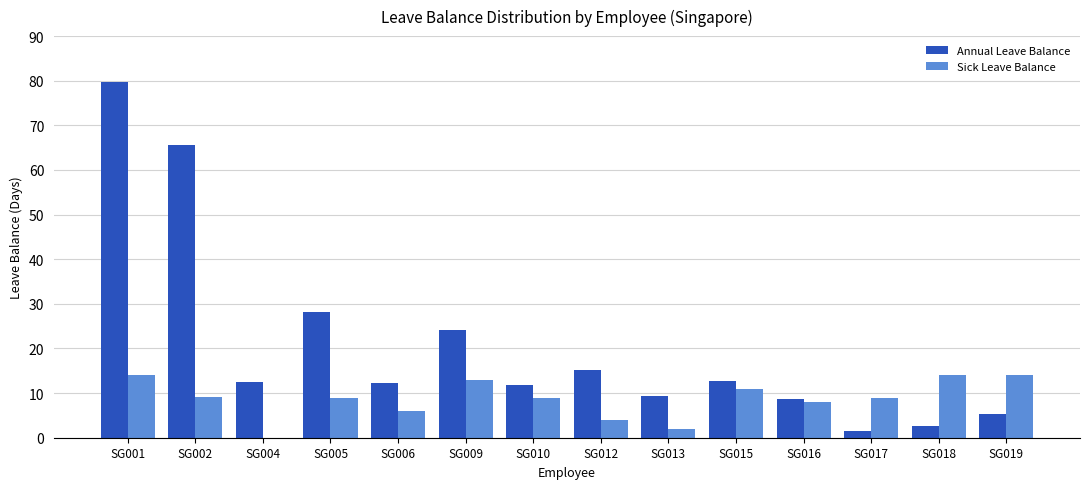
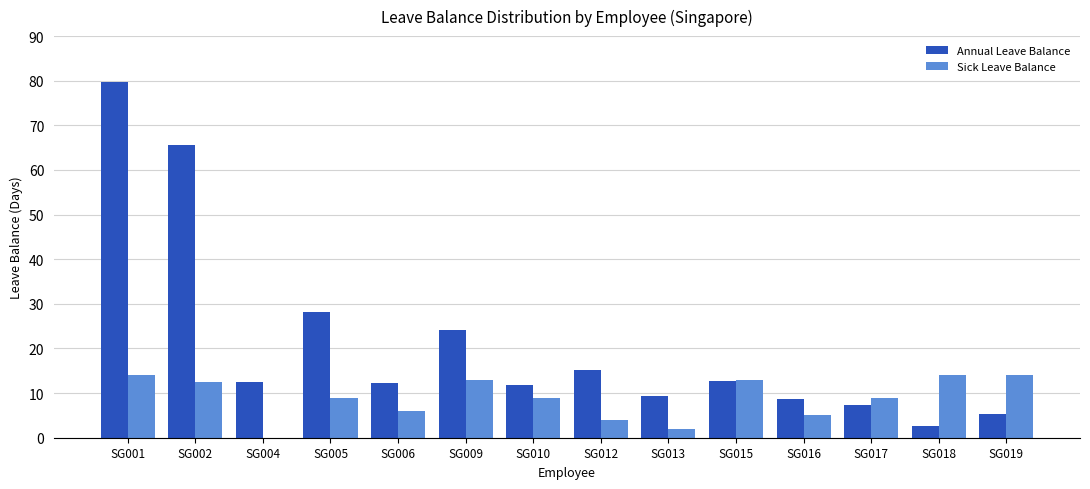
  {
    "Annual Leave Balance": {
      "SG001": 80,
      "SG002": 66,
      "SG004": 12,
      "SG005": 28,
      "SG006": 12,
      "SG009": 24,
      "SG010": 12,
      "SG012": 15,
      "SG013": 9,
      "SG015": 13,
      "SG016": 9,
-     "SG017": 1,
+     "SG017": 7,
      "SG018": 3,
      "SG019": 5
    },
    "Sick Leave Balance": {
      "SG001": 14,
-     "SG002": 9,
+     "SG002": 13,
      "SG004": 0,
      "SG005": 9,
      "SG006": 6,
      "SG009": 13,
      "SG010": 9,
      "SG012": 4,
      "SG013": 2,
-     "SG015": 11,
-     "SG016": 8,
+     "SG015": 13,
+     "SG016": 5,
      "SG017": 9,
      "SG018": 14,
      "SG019": 14
    }
  }
